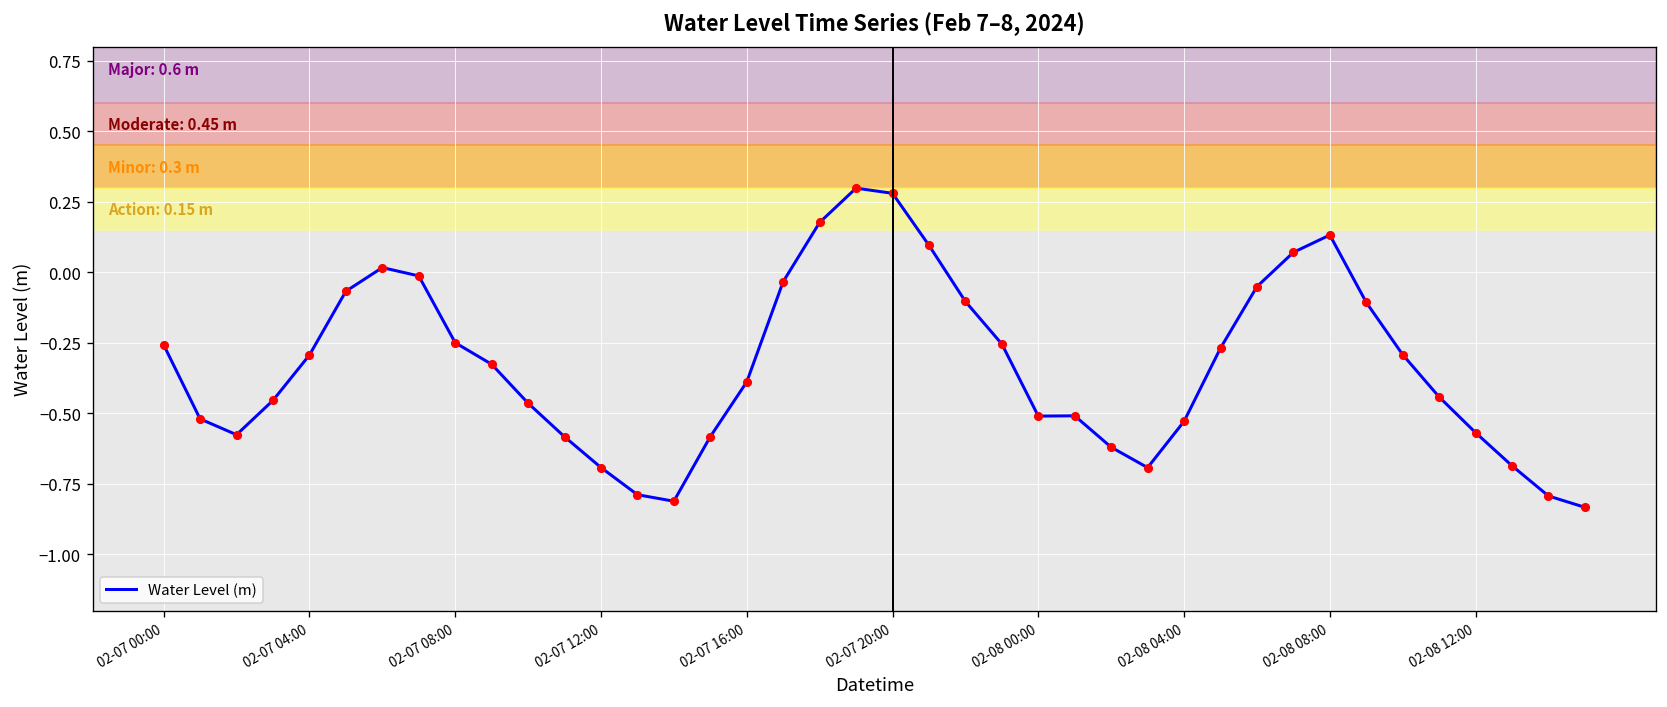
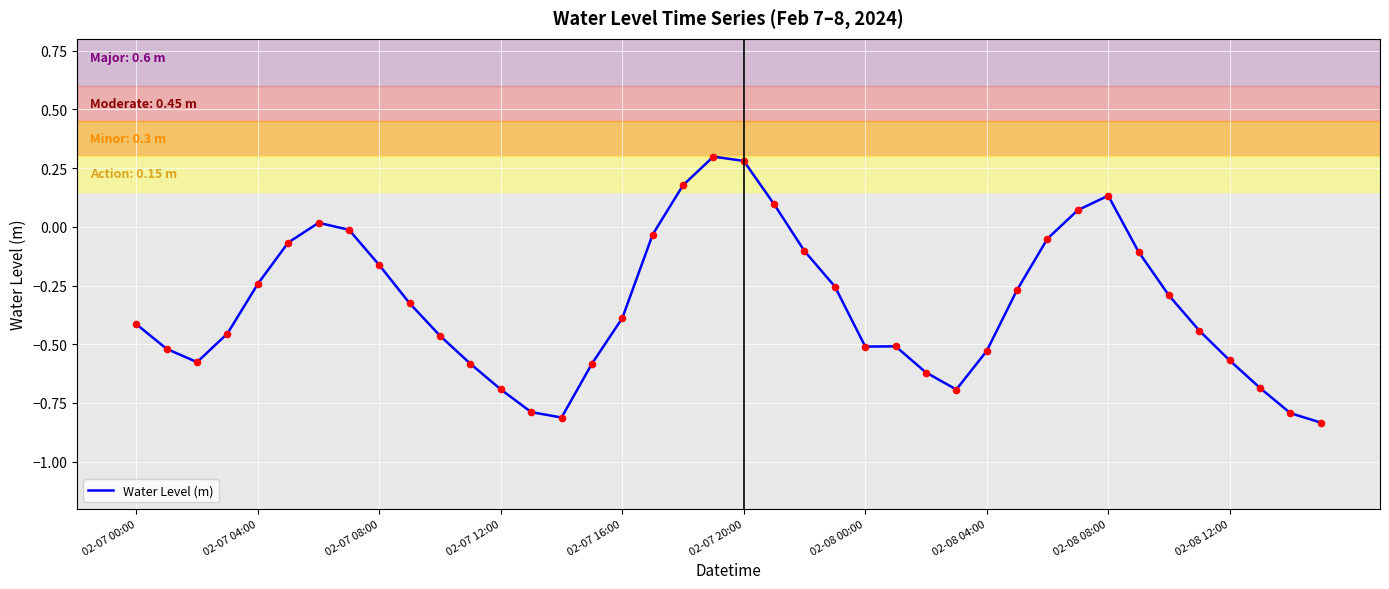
  {
-   "02-07 00:00": -0.26,
-   "02-07 04:00": -0.29,
-   "02-07 08:00": -0.25,
+   "02-07 00:00": -0.41,
+   "02-07 04:00": -0.24,
+   "02-07 08:00": -0.16,
    "02-07 12:00": -0.69,
    "02-07 16:00": -0.39,
    "02-07 20:00": 0.28,
    "02-08 00:00": -0.51,
    "02-08 04:00": -0.53,
    "02-08 08:00": 0.13,
    "02-08 12:00": -0.57
  }
